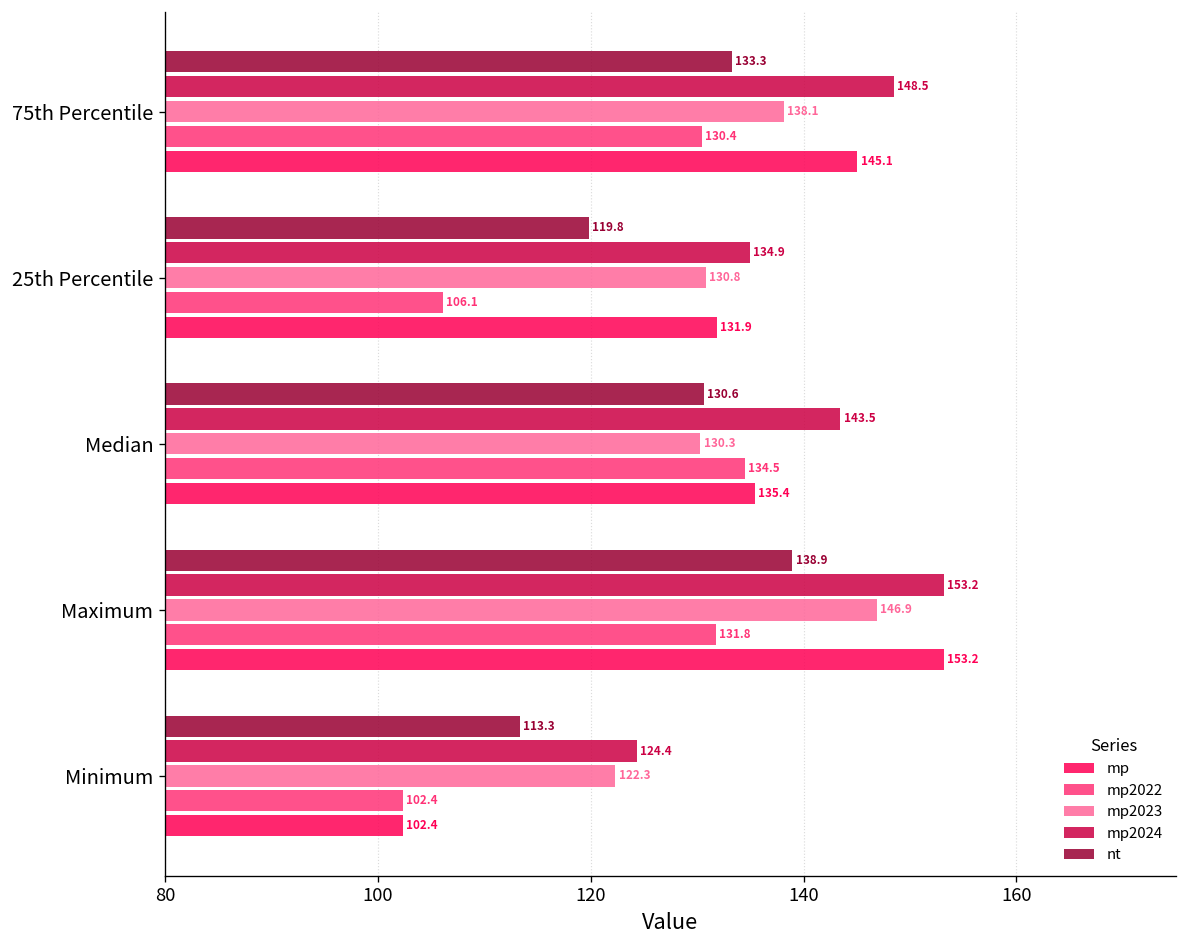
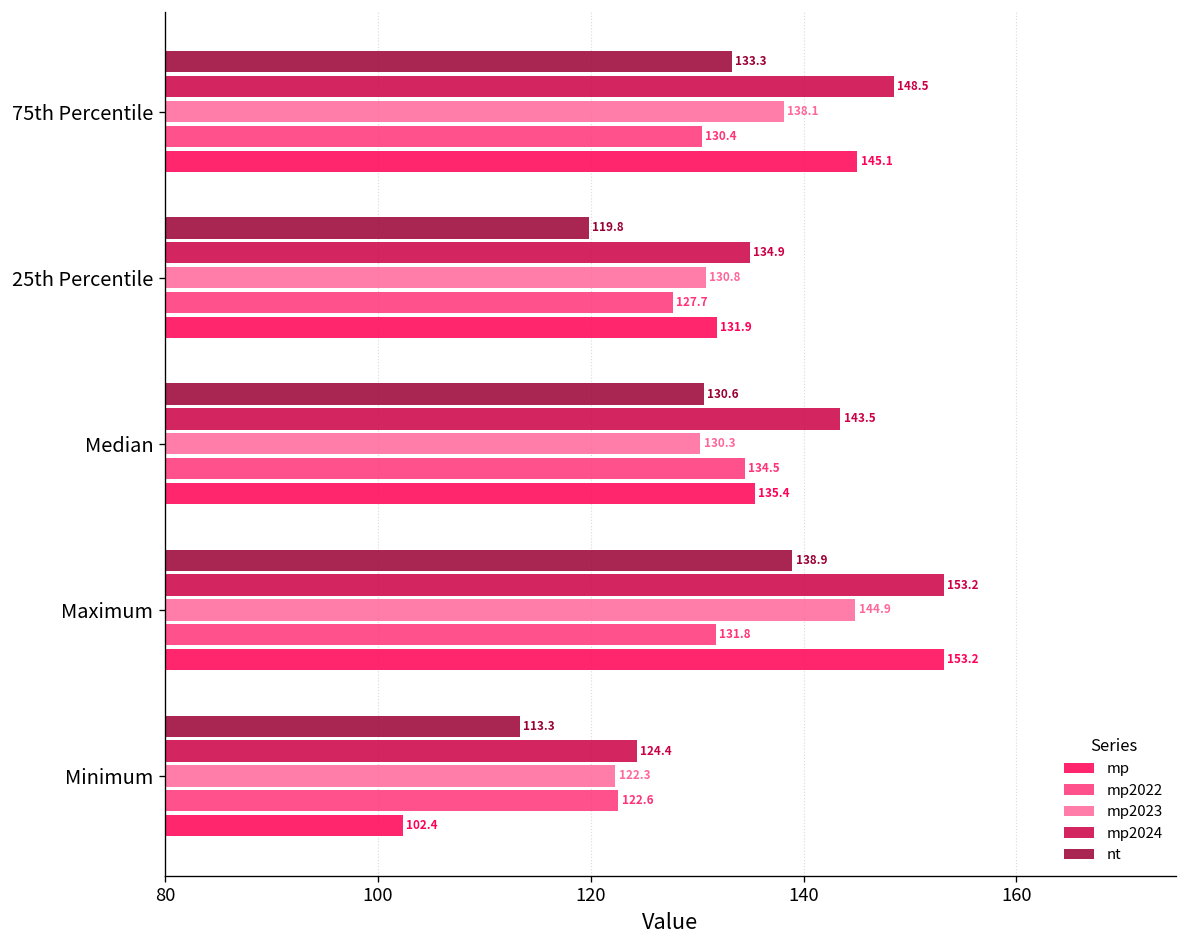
  {
    "mp2022": {
      "75th Percentile": 130.4,
-     "25th Percentile": 106.1,
+     "25th Percentile": 127.7,
      "Median": 134.5,
      "Maximum": 131.8,
-     "Minimum": 102.4
+     "Minimum": 122.6
    },
    "mp2023": {
      "75th Percentile": 138.1,
      "25th Percentile": 130.8,
      "Median": 130.3,
-     "Maximum": 146.9,
+     "Maximum": 144.9,
      "Minimum": 122.3
    }
  }
